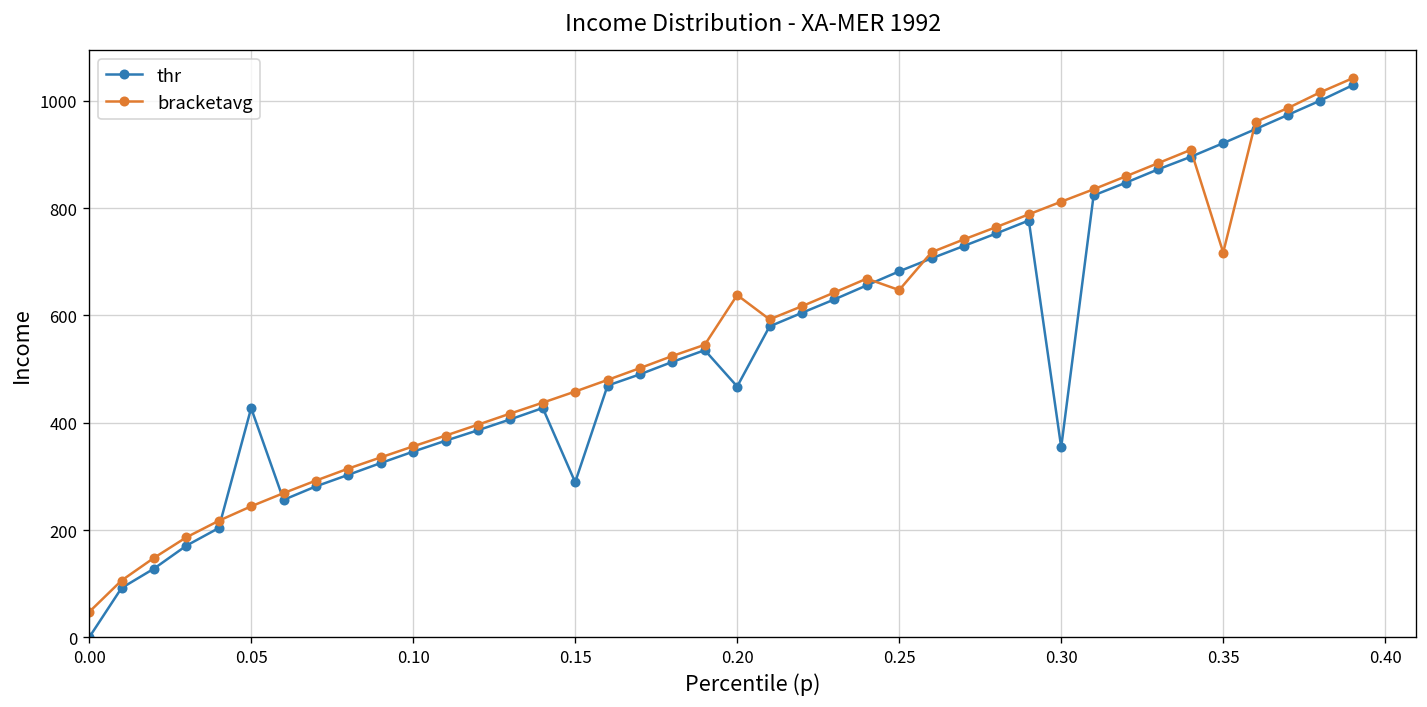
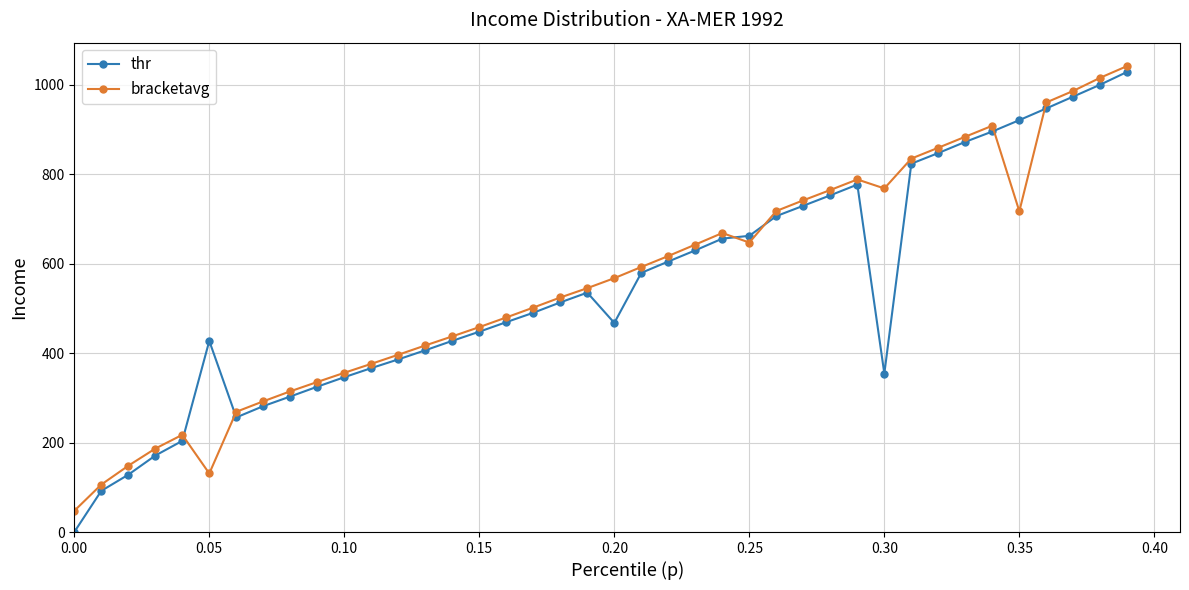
  {
    "thr": {
      "0.00": 0,
      "0.05": 430,
      "0.10": 350,
-     "0.15": 290,
+     "0.15": 450,
      "0.20": 470,
-     "0.25": 680,
+     "0.25": 660,
      "0.30": 350,
      "0.35": 920
    },
    "bracketavg": {
      "0.00": 50,
-     "0.05": 240,
+     "0.05": 130,
      "0.10": 360,
      "0.15": 460,
-     "0.20": 640,
+     "0.20": 570,
      "0.25": 650,
-     "0.30": 810,
+     "0.30": 770,
      "0.35": 720
    }
  }
